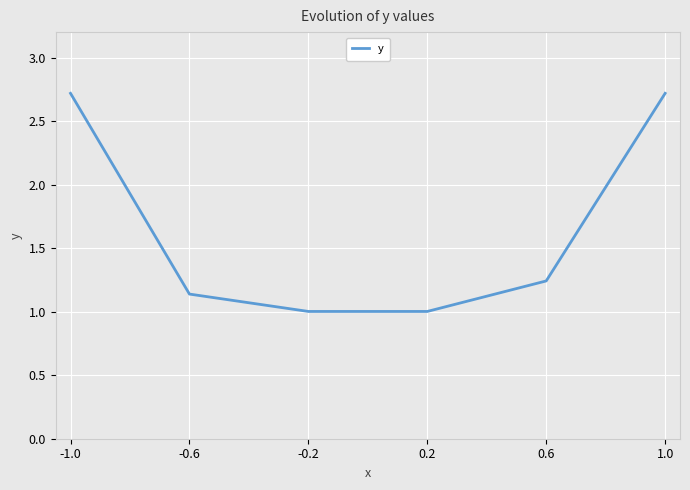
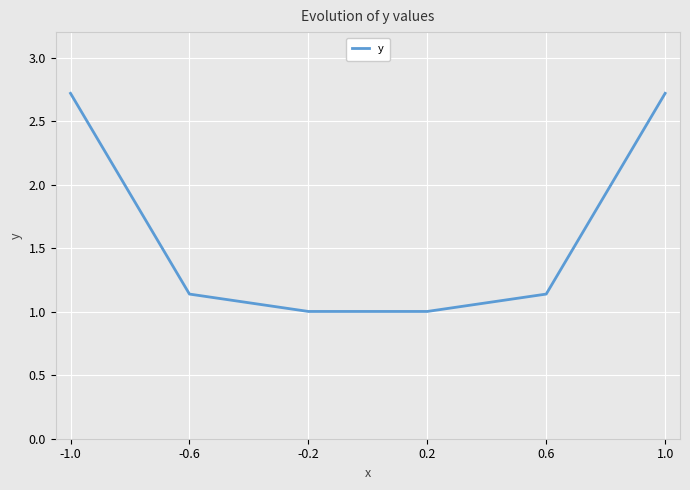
  {
    "-1.0": 2.72,
    "-0.6": 1.14,
    "-0.2": 1.00,
    "0.2": 1.00,
-   "0.6": 1.24,
+   "0.6": 1.14,
    "1.0": 2.72
  }
